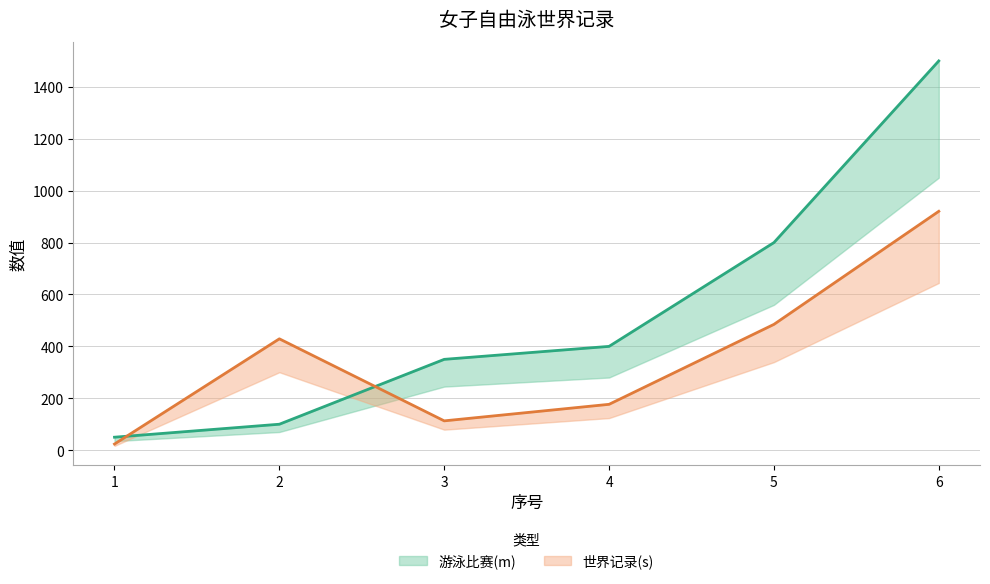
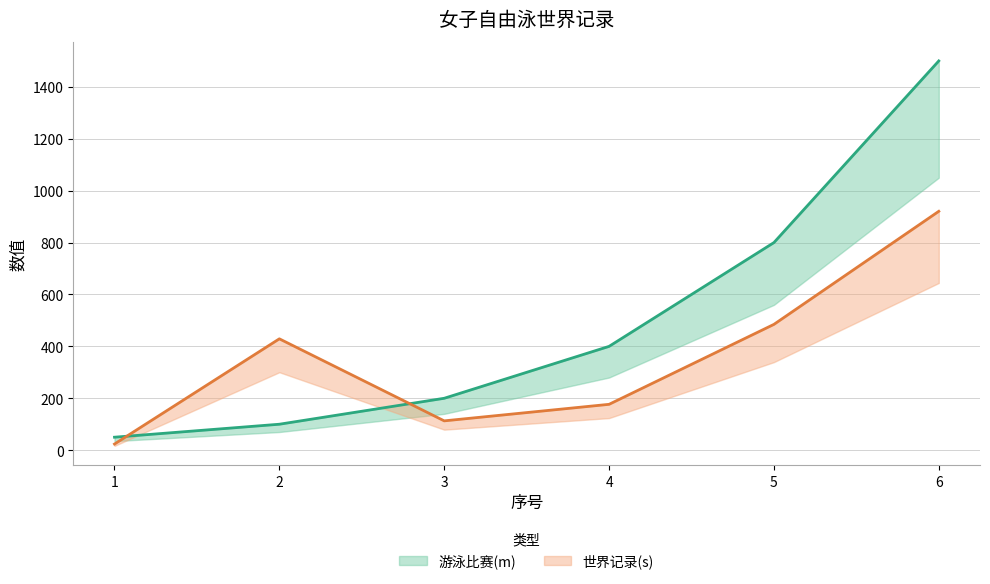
  {
    "游泳比赛(m)": {
      "1": 50,
      "2": 100,
-     "3": 350,
+     "3": 200,
      "4": 400,
      "5": 800,
      "6": 1500
    },
    "世界记录(s)": {
      "1": 20,
      "2": 430,
      "3": 110,
      "4": 180,
      "5": 480,
      "6": 920
    }
  }
